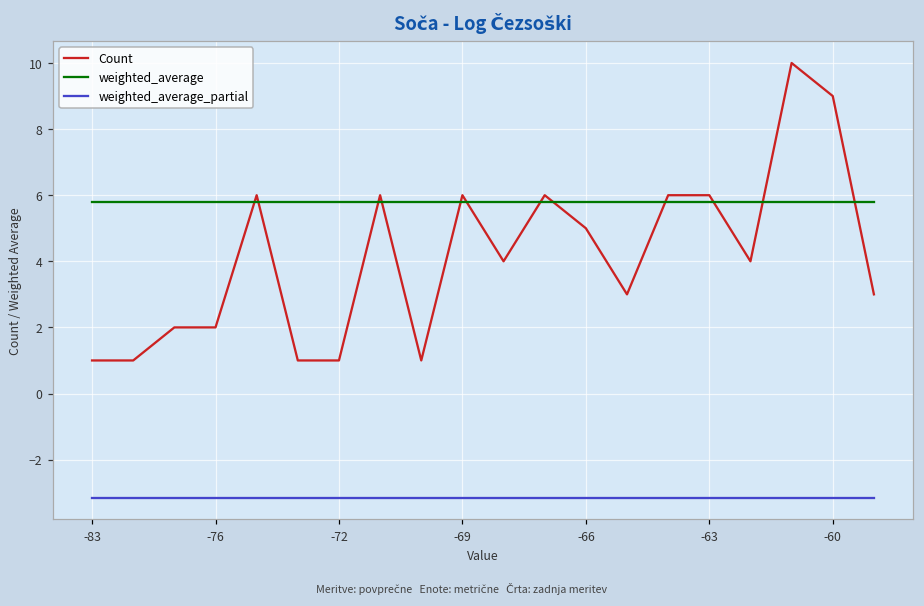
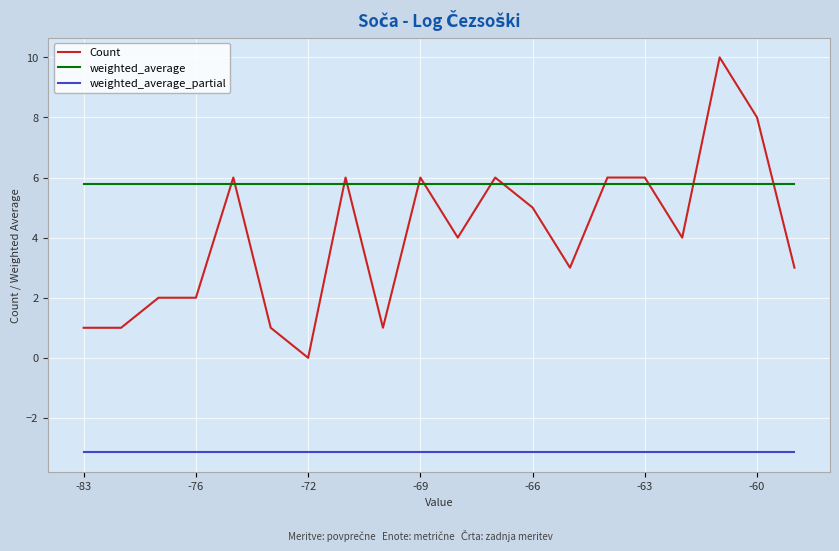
  {
    "Count": {
      "-83": 1,
      "-76": 2,
-     "-72": 1,
+     "-72": 0,
      "-69": 6,
      "-66": 5,
      "-63": 6,
-     "-60": 9
+     "-60": 8
    },
    "weighted_average": {
      "-83": 5.8,
      "-76": 5.8,
      "-72": 5.8,
      "-69": 5.8,
      "-66": 5.8,
      "-63": 5.8,
      "-60": 5.8
    },
    "weighted_average_partial": {
      "-83": -3.2,
      "-76": -3.2,
      "-72": -3.2,
      "-69": -3.2,
      "-66": -3.2,
      "-63": -3.2,
      "-60": -3.2
    }
  }
